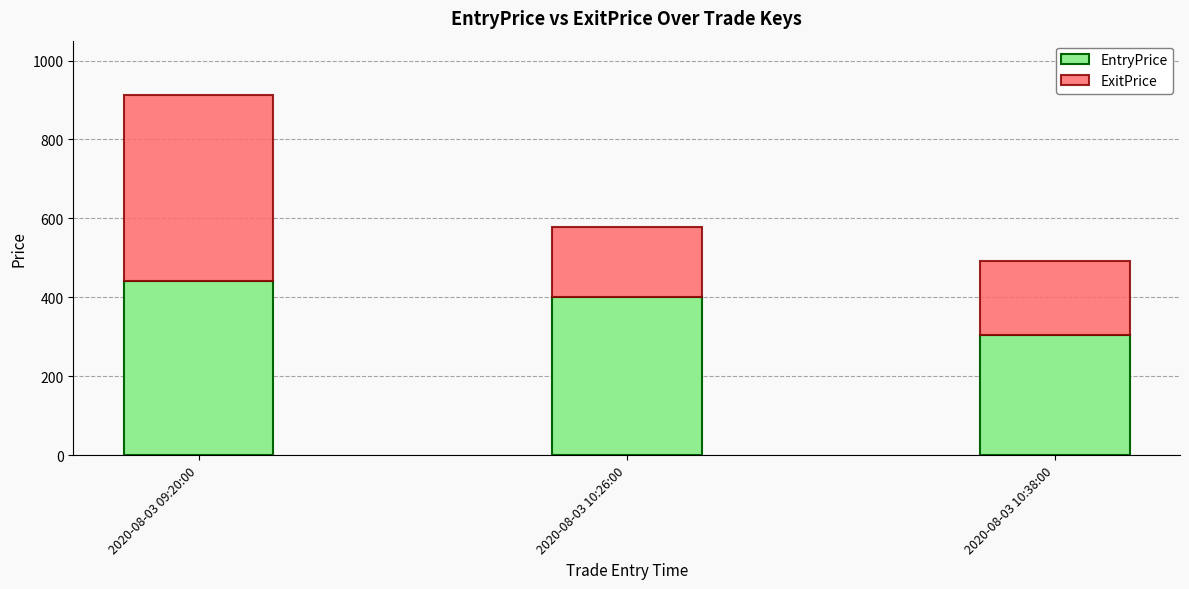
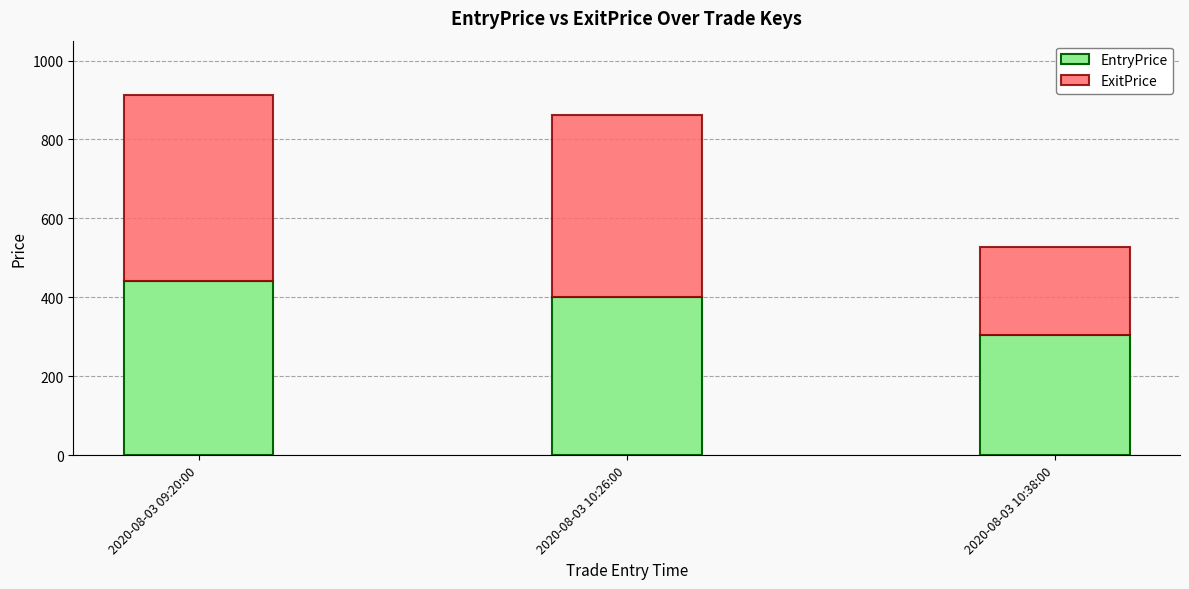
  {
    "EntryPrice": {
      "2020-08-03 09:20:00": 440,
      "2020-08-03 10:26:00": 400,
      "2020-08-03 10:38:00": 300
    },
    "ExitPrice": {
      "2020-08-03 09:20:00": 470,
-     "2020-08-03 10:26:00": 180,
-     "2020-08-03 10:38:00": 190
+     "2020-08-03 10:26:00": 460,
+     "2020-08-03 10:38:00": 220
    }
  }
